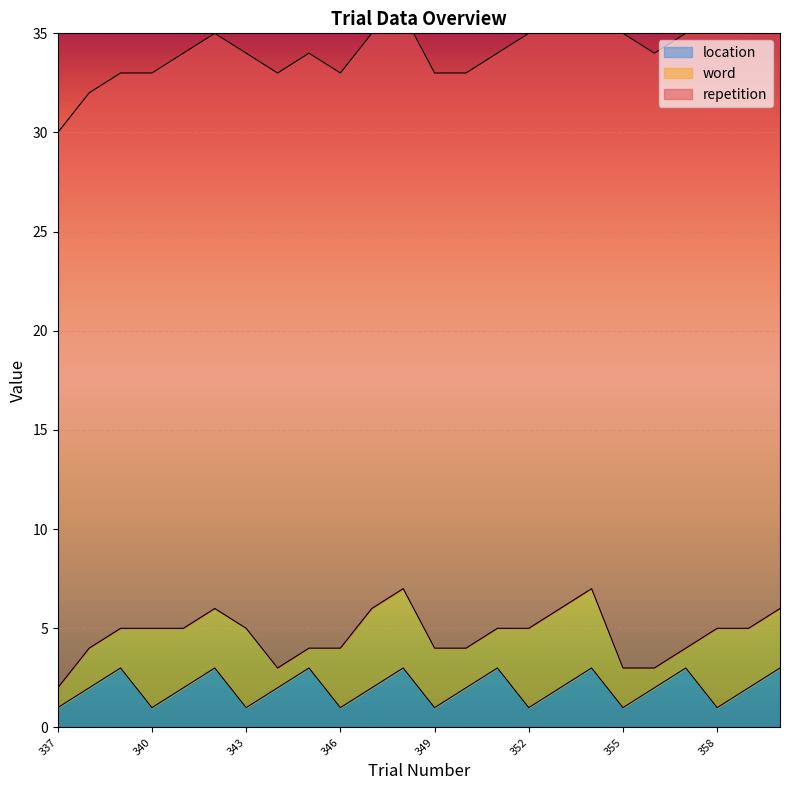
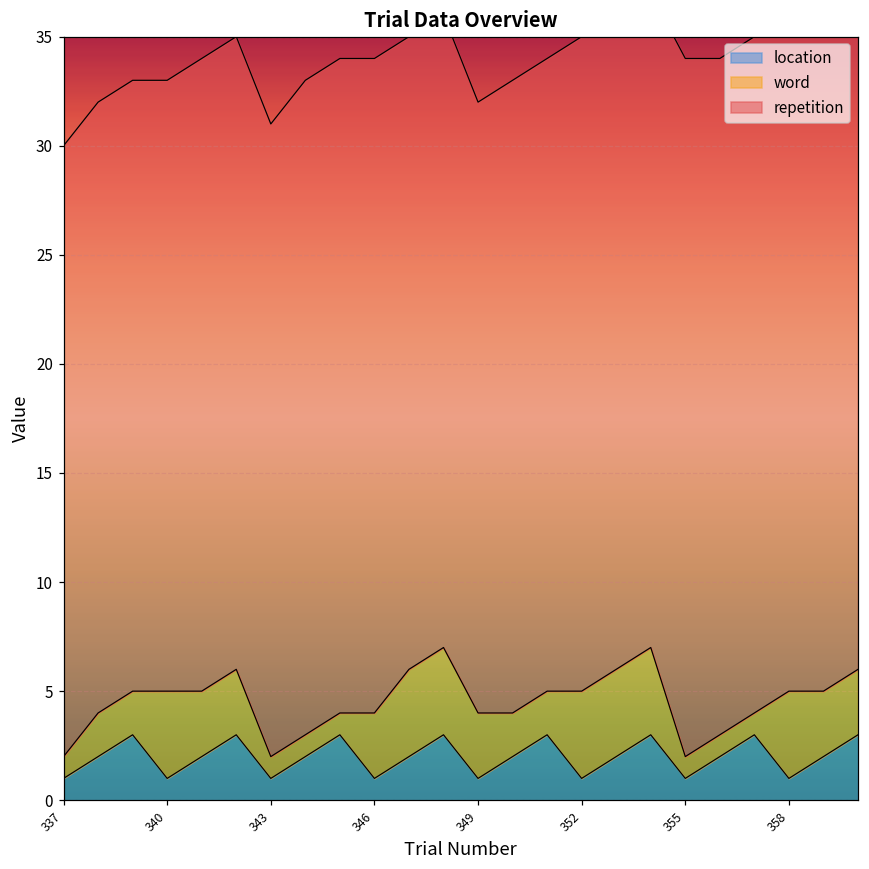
  {
    "location": {
      "337": 1,
      "340": 1,
      "343": 1,
      "346": 1,
      "349": 1,
      "352": 1,
      "355": 1,
      "358": 1
    },
    "word": {
      "337": 1,
      "340": 4,
-     "343": 4,
+     "343": 1,
      "346": 3,
      "349": 3,
      "352": 4,
-     "355": 2,
+     "355": 1,
      "358": 4
    },
    "repetition": {
      "337": 28,
      "340": 28,
      "343": 29,
-     "346": 29,
-     "349": 29,
+     "346": 30,
+     "349": 28,
      "352": 30,
      "355": 32,
      "358": 30
    }
  }
